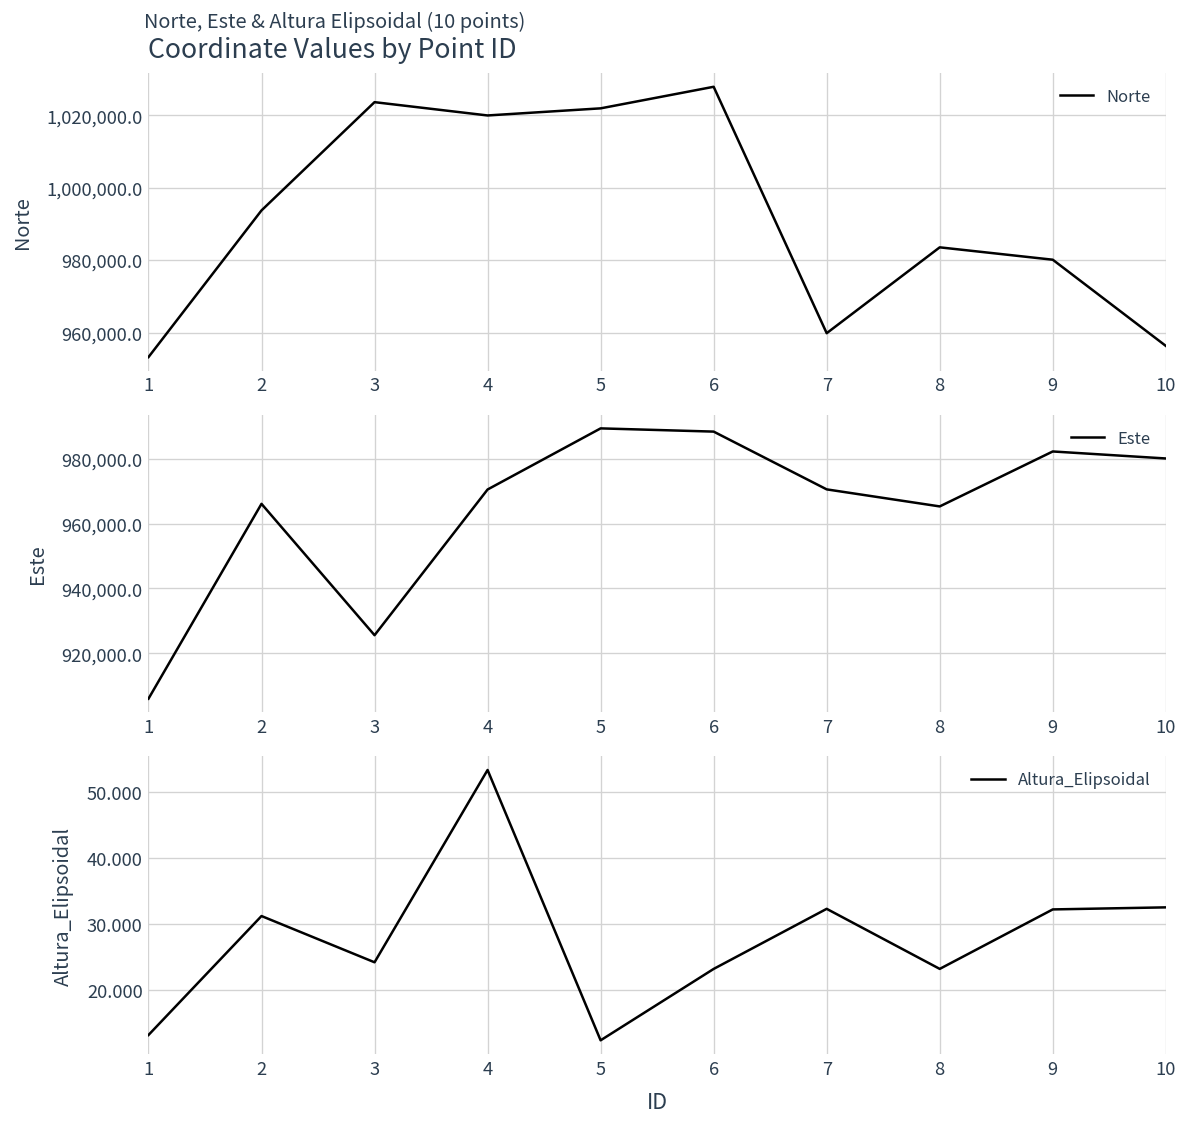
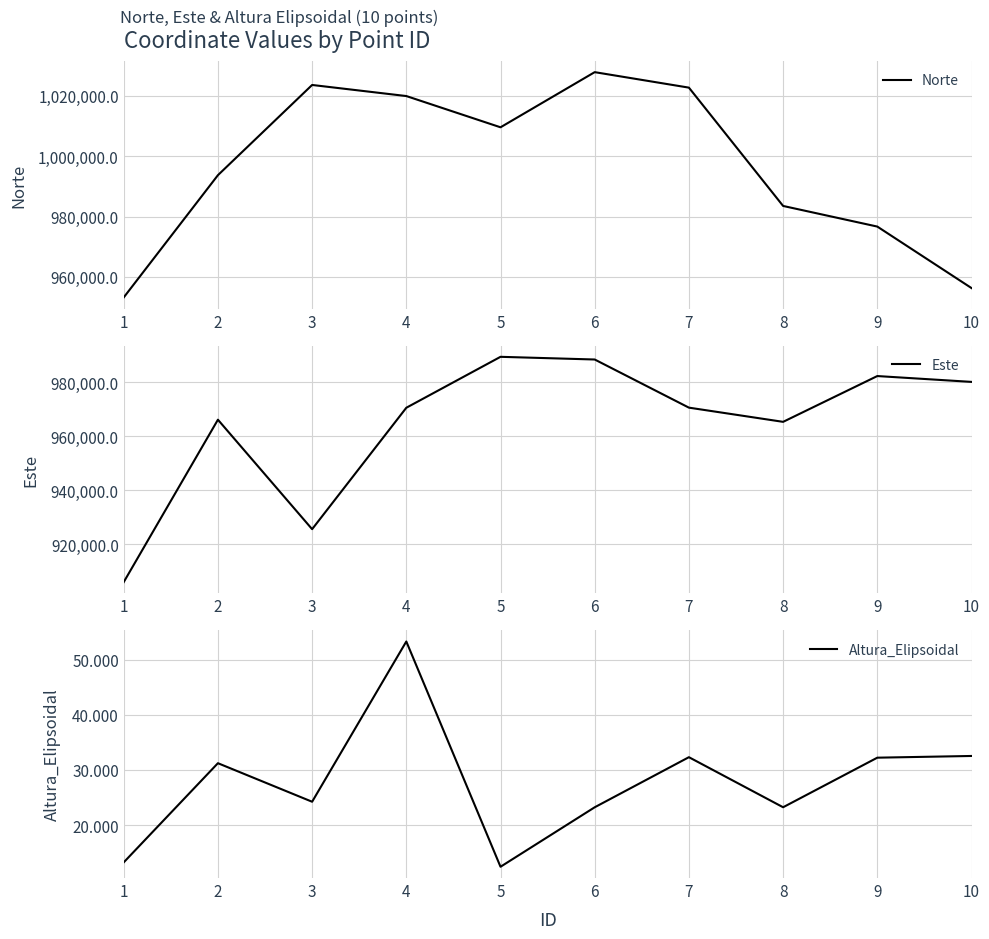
  {
    "Coordinate Values by Point ID": {
      "1": "953,000",
      "2": "994,000",
      "3": "1,024,000",
      "4": "1,020,000",
-     "5": "1,022,000",
+     "5": "1,010,000",
      "6": "1,028,000",
-     "7": "960,000",
+     "7": "1,023,000",
      "8": "984,000",
-     "9": "980,000",
+     "9": "977,000",
      "10": "956,000"
    }
  }
